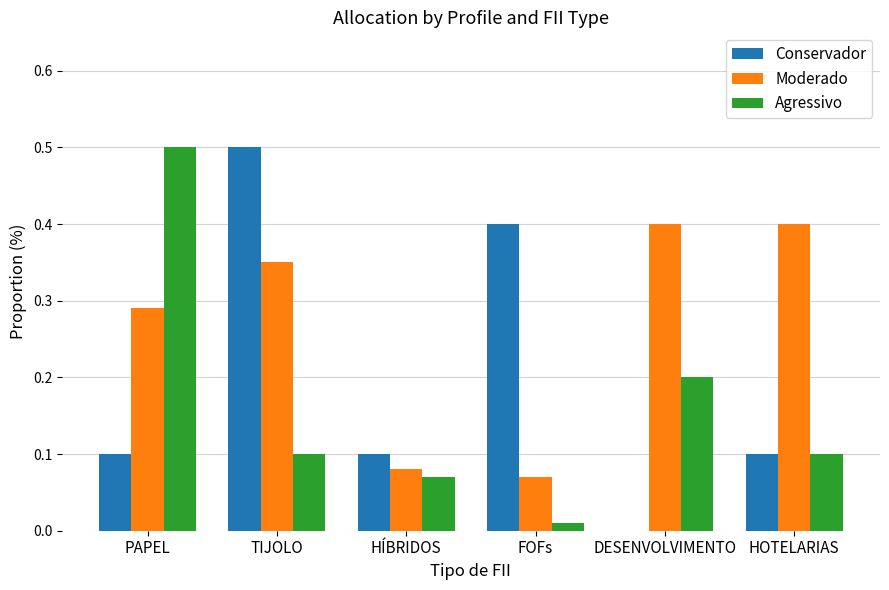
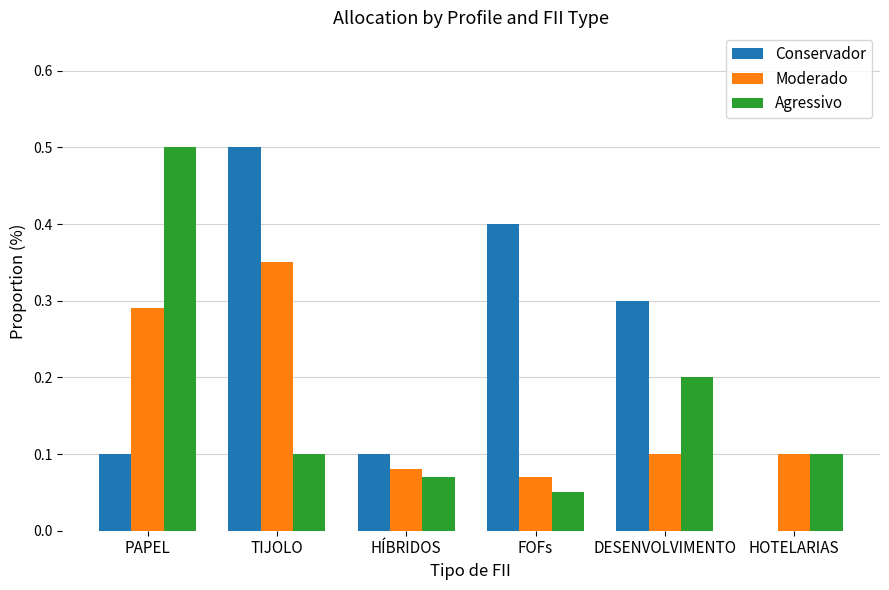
  {
    "Conservador": {
      "PAPEL": 0.1,
      "TIJOLO": 0.5,
      "HÍBRIDOS": 0.1,
      "FOFs": 0.4,
-     "DESENVOLVIMENTO": 0.0,
-     "HOTELARIAS": 0.1
+     "DESENVOLVIMENTO": 0.3,
+     "HOTELARIAS": 0.0
    },
    "Moderado": {
      "PAPEL": 0.29,
      "TIJOLO": 0.35,
      "HÍBRIDOS": 0.08,
      "FOFs": 0.07,
-     "DESENVOLVIMENTO": 0.4,
-     "HOTELARIAS": 0.4
+     "DESENVOLVIMENTO": 0.1,
+     "HOTELARIAS": 0.1
    },
    "Agressivo": {
      "PAPEL": 0.50,
      "TIJOLO": 0.10,
      "HÍBRIDOS": 0.07,
-     "FOFs": 0.01,
+     "FOFs": 0.05,
      "DESENVOLVIMENTO": 0.20,
      "HOTELARIAS": 0.10
    }
  }
